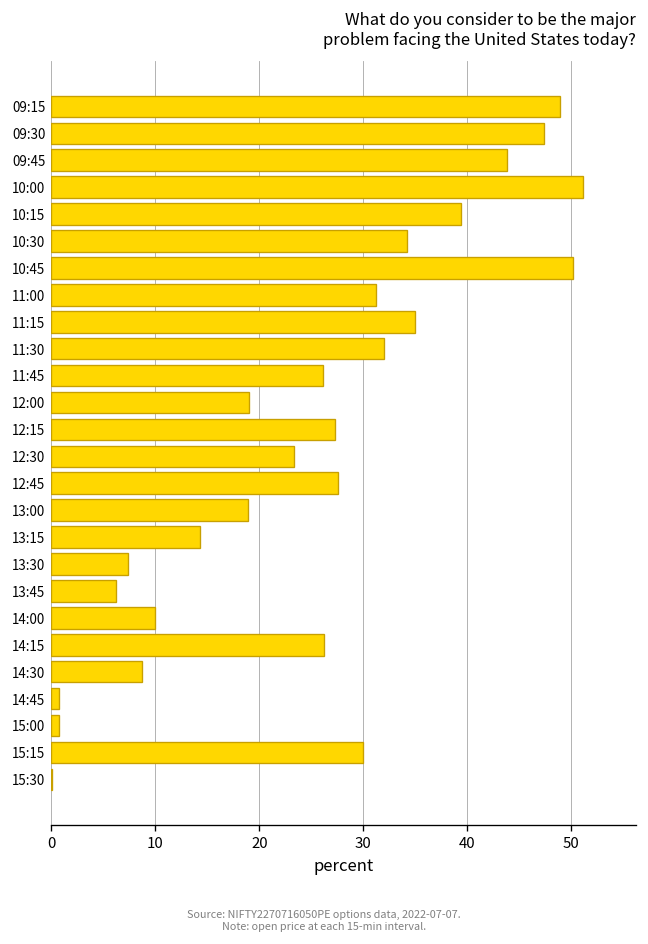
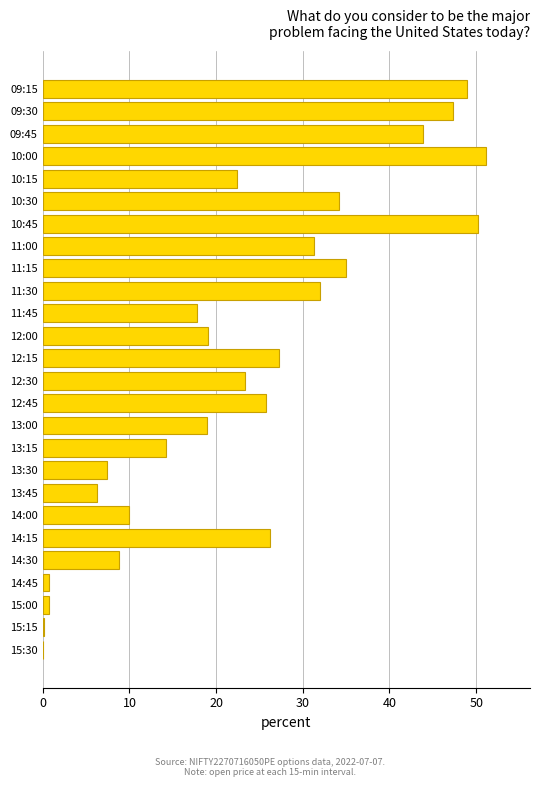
  {
    "09:15": 49,
    "09:30": 47,
    "09:45": 44,
    "10:00": 51,
-   "10:15": 39,
+   "10:15": 22,
    "10:30": 34,
    "10:45": 50,
    "11:00": 31,
    "11:15": 35,
    "11:30": 32,
-   "11:45": 26,
+   "11:45": 18,
    "12:00": 19,
    "12:15": 27,
    "12:30": 23,
-   "12:45": 28,
+   "12:45": 26,
    "13:00": 19,
    "13:15": 14,
    "13:30": 7,
    "13:45": 6,
    "14:00": 10,
    "14:15": 26,
    "14:30": 9,
    "14:45": 1,
    "15:00": 1,
-   "15:15": 30
+   "15:15": 0
  }
